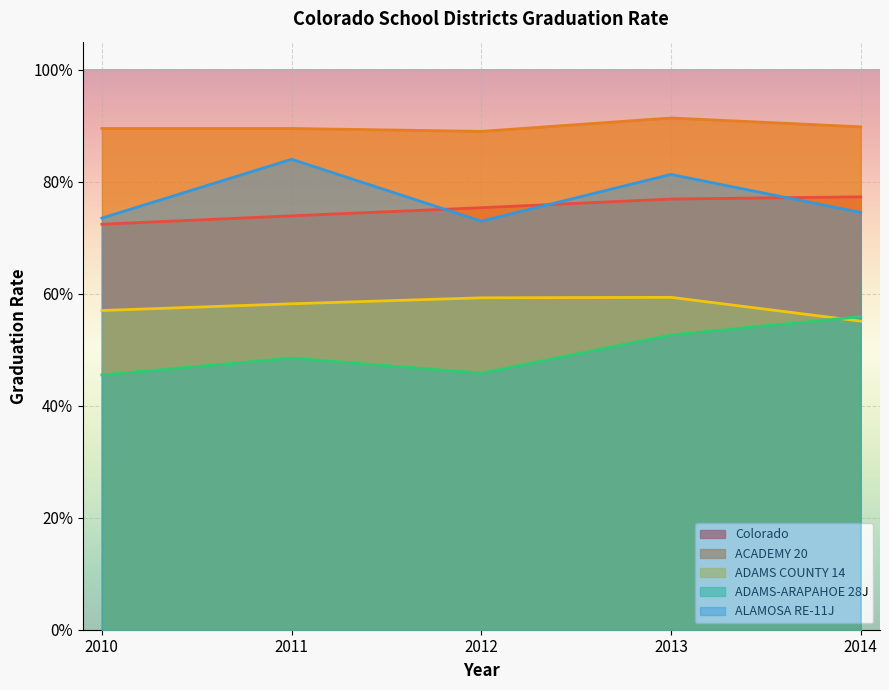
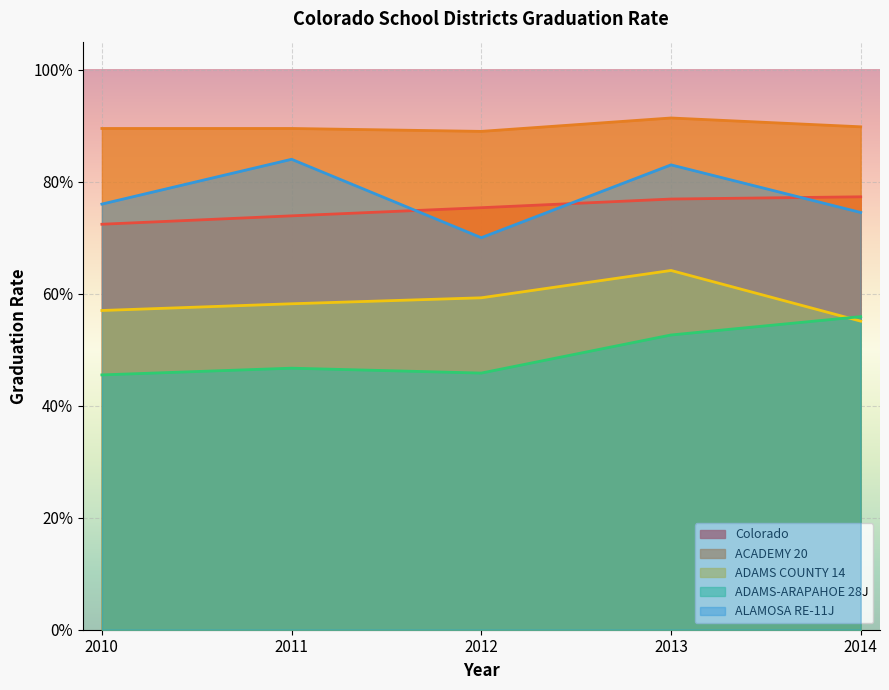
  {
    "ADAMS COUNTY 14": {
      "2010": "57%",
      "2011": "58%",
      "2012": "59%",
-     "2013": "59%",
+     "2013": "64%",
      "2014": "55%"
    },
    "ADAMS-ARAPAHOE 28J": {
      "2010": "46%",
-     "2011": "49%",
+     "2011": "47%",
      "2012": "46%",
      "2013": "53%",
      "2014": "56%"
    },
    "ALAMOSA RE-11J": {
-     "2010": "74%",
+     "2010": "76%",
      "2011": "84%",
-     "2012": "73%",
-     "2013": "81%",
+     "2012": "70%",
+     "2013": "83%",
      "2014": "75%"
    }
  }
